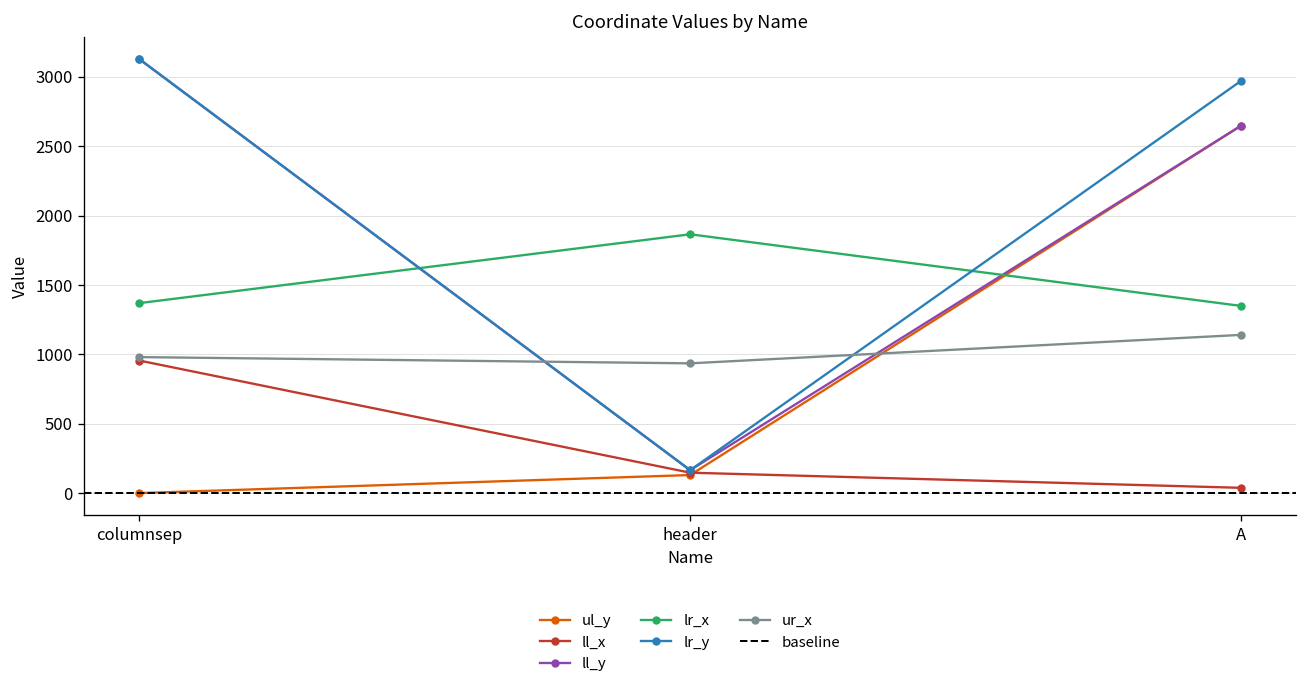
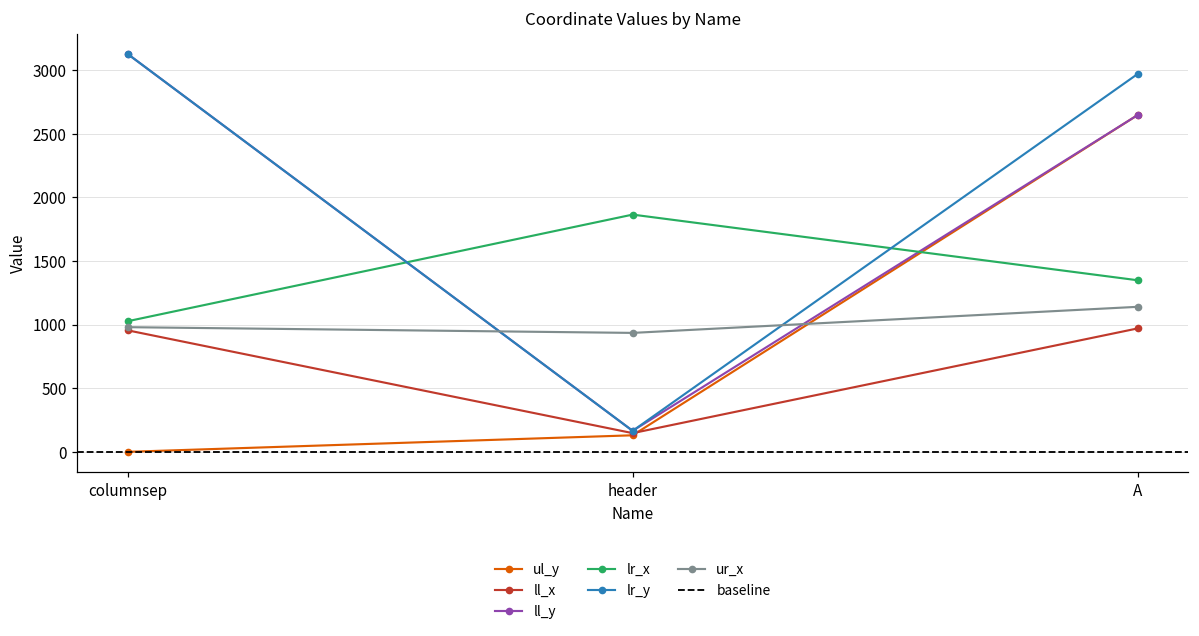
  {
    "ul_y": {
      "columnsep": 0
    },
    "ll_x": {
      "columnsep": 960,
-     "A": 40
+     "A": 970
    },
    "lr_x": {
-     "columnsep": 1370,
+     "columnsep": 1030,
      "header": 1870,
      "A": 1350
    },
    "lr_y": {
      "A": 2970
    },
    "ur_x": {
      "columnsep": 980,
      "header": 940,
      "A": 1140
    }
  }
